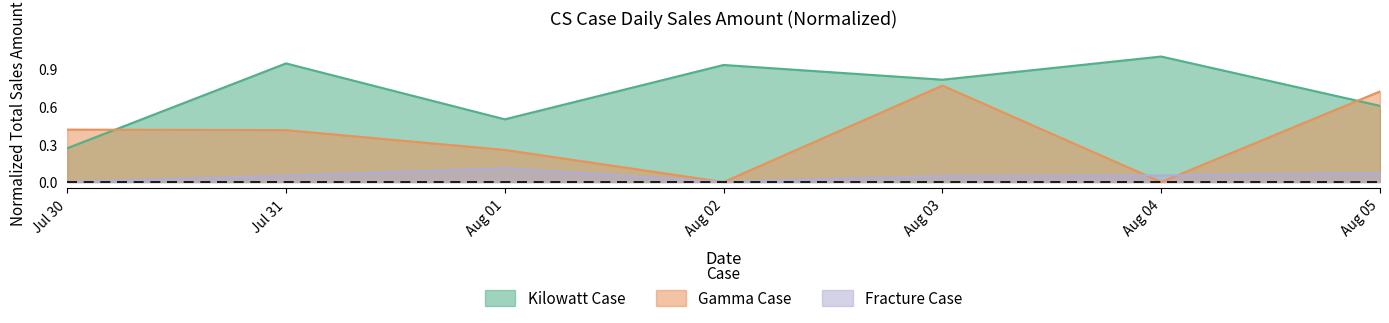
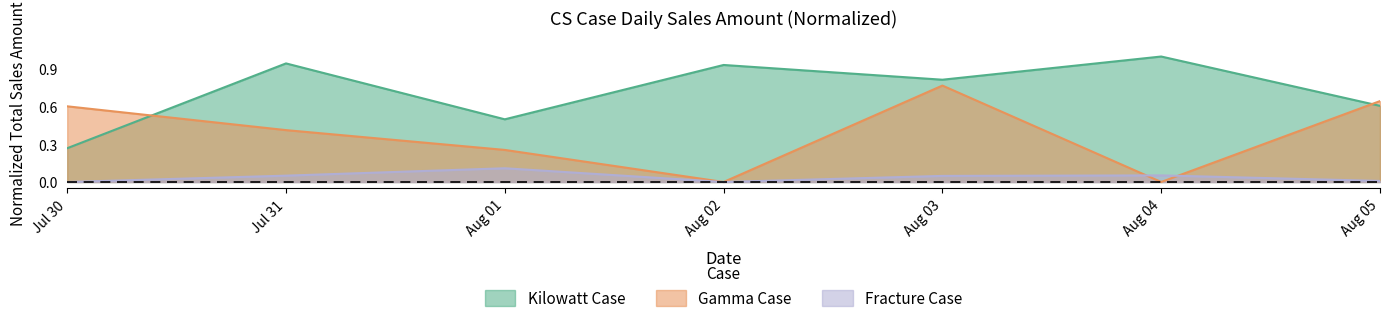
  {
    "Kilowatt Case": {
      "Jul 30": 0.27,
      "Jul 31": 0.95,
      "Aug 01": 0.50,
      "Aug 02": 0.93,
      "Aug 03": 0.82,
      "Aug 04": 1.00,
      "Aug 05": 0.61
    },
    "Gamma Case": {
-     "Jul 30": 0.42,
+     "Jul 30": 0.60,
      "Jul 31": 0.41,
      "Aug 01": 0.26,
      "Aug 03": 0.77,
      "Aug 04": 0.00,
-     "Aug 05": 0.72
+     "Aug 05": 0.64
    },
    "Fracture Case": {
      "Jul 30": 0.00,
      "Jul 31": 0.05,
      "Aug 01": 0.11,
      "Aug 03": 0.05,
      "Aug 04": 0.05,
-     "Aug 05": 0.07
+     "Aug 05": 0.01
    }
  }
